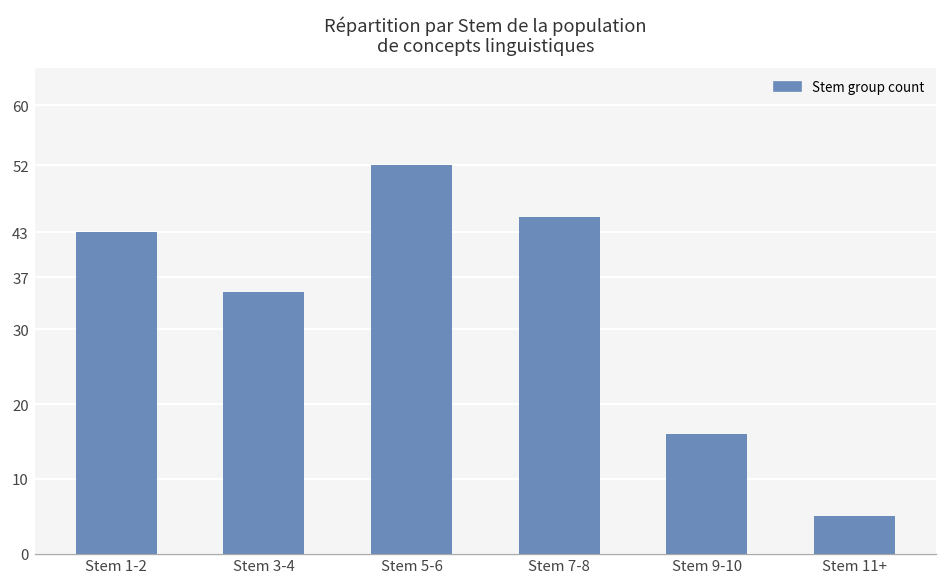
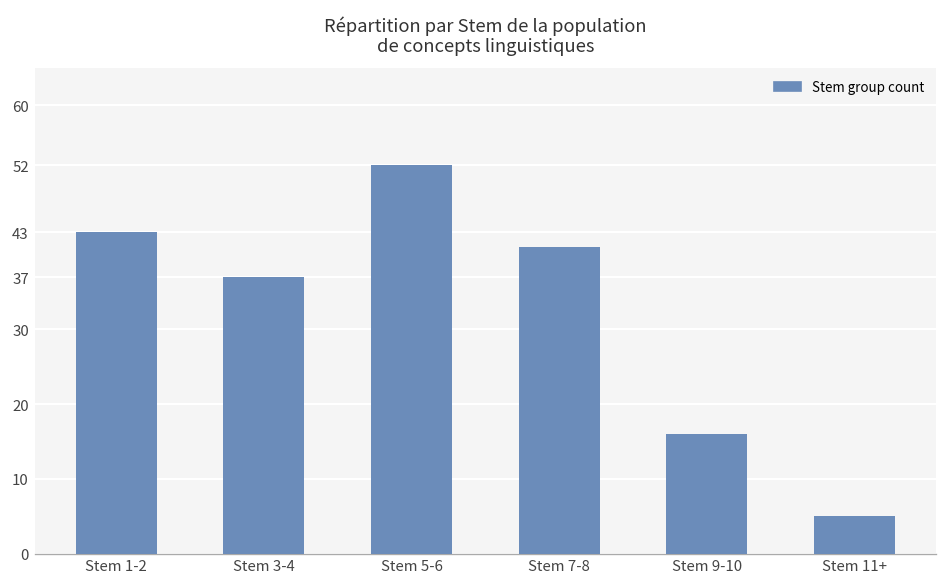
  {
    "Stem 1-2": 43,
-   "Stem 3-4": 35,
+   "Stem 3-4": 37,
    "Stem 5-6": 52,
-   "Stem 7-8": 45,
+   "Stem 7-8": 41,
    "Stem 9-10": 16,
    "Stem 11+": 5
  }
